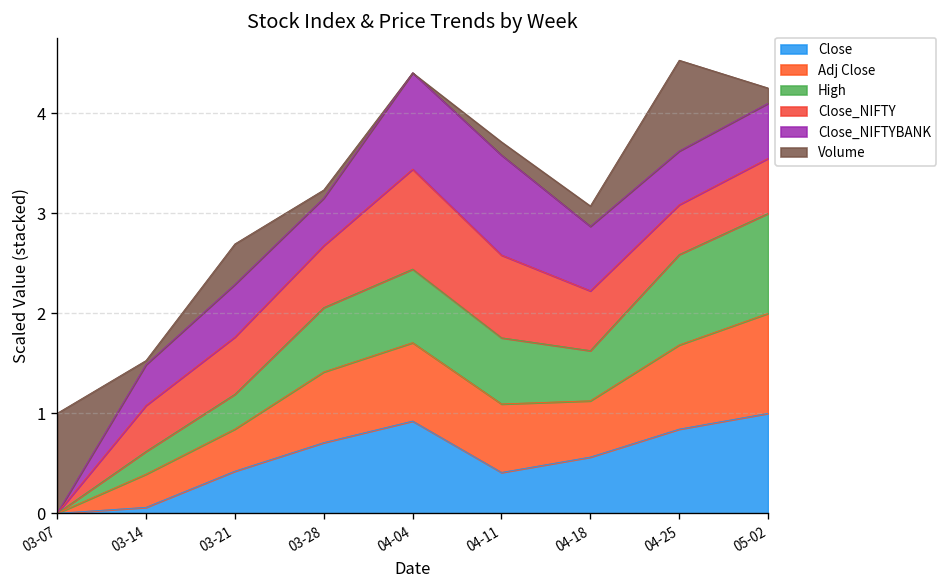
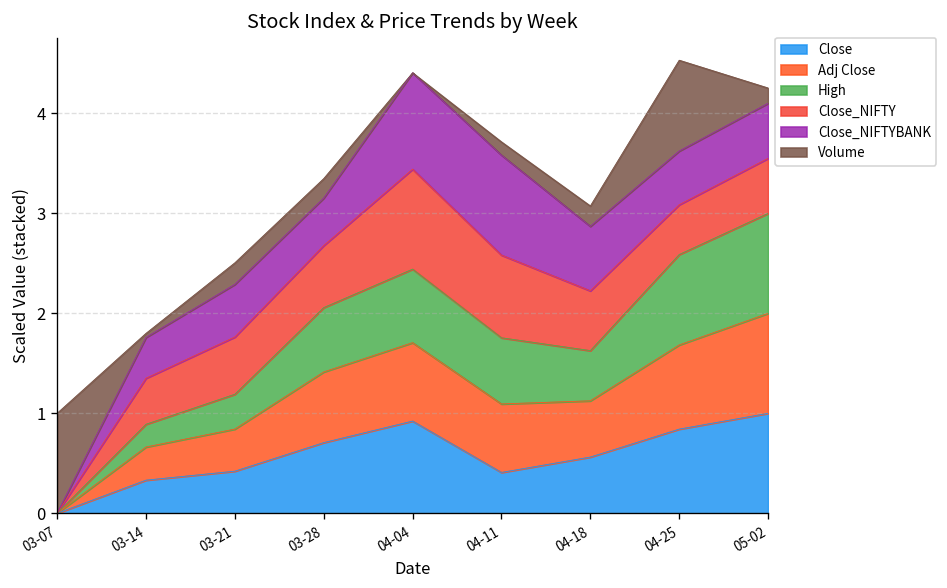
  {
    "Close": {
-     "03-14": 0.1,
+     "03-14": 0.3,
      "03-21": 0.4,
      "03-28": 0.7,
      "04-04": 0.9,
      "04-11": 0.4,
      "04-18": 0.6,
      "04-25": 0.8,
      "05-02": 1.0
    },
    "High": {
      "03-14": 0.2,
      "03-21": 0.3,
      "03-28": 0.6,
      "04-04": 0.7,
      "04-11": 0.7,
      "04-18": 0.5,
      "04-25": 0.9,
      "05-02": 1.0
    },
    "Close_NIFTYBANK": {
      "03-14": 0.4,
      "03-21": 0.5,
      "03-28": 0.5,
      "04-11": 1.0,
      "04-18": 0.6,
      "04-25": 0.5,
      "05-02": 0.6
    },
    "Volume": {
      "03-07": 1.0,
      "03-14": 0.0,
-     "03-21": 0.4,
-     "03-28": 0.1,
+     "03-21": 0.2,
+     "03-28": 0.2,
      "04-11": 0.1,
      "04-18": 0.2,
      "04-25": 0.9,
      "05-02": 0.2
    }
  }
